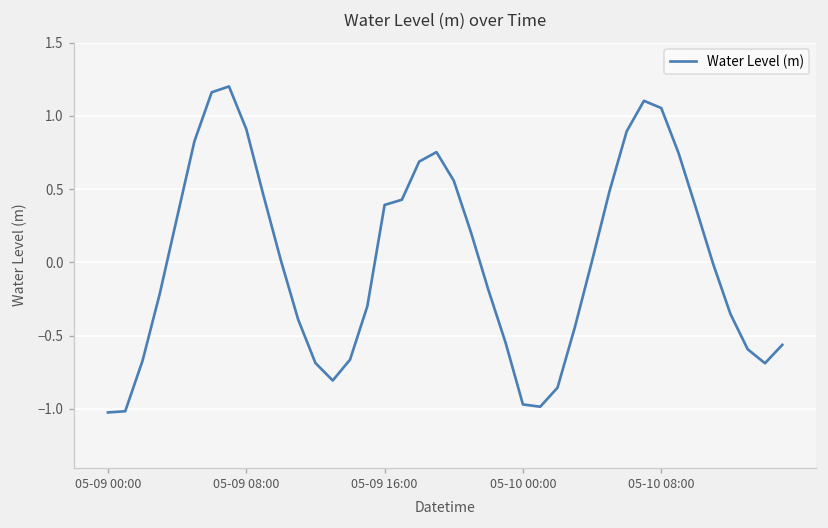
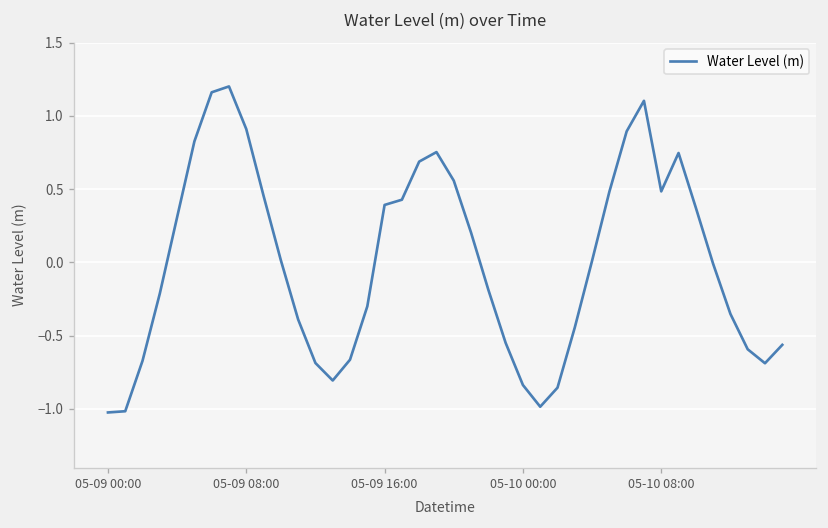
  {
    "05-09 00:00": -1.02,
    "05-09 08:00": 0.91,
    "05-09 16:00": 0.39,
-   "05-10 00:00": -0.97,
-   "05-10 08:00": 1.05
+   "05-10 00:00": -0.84,
+   "05-10 08:00": 0.48
  }
